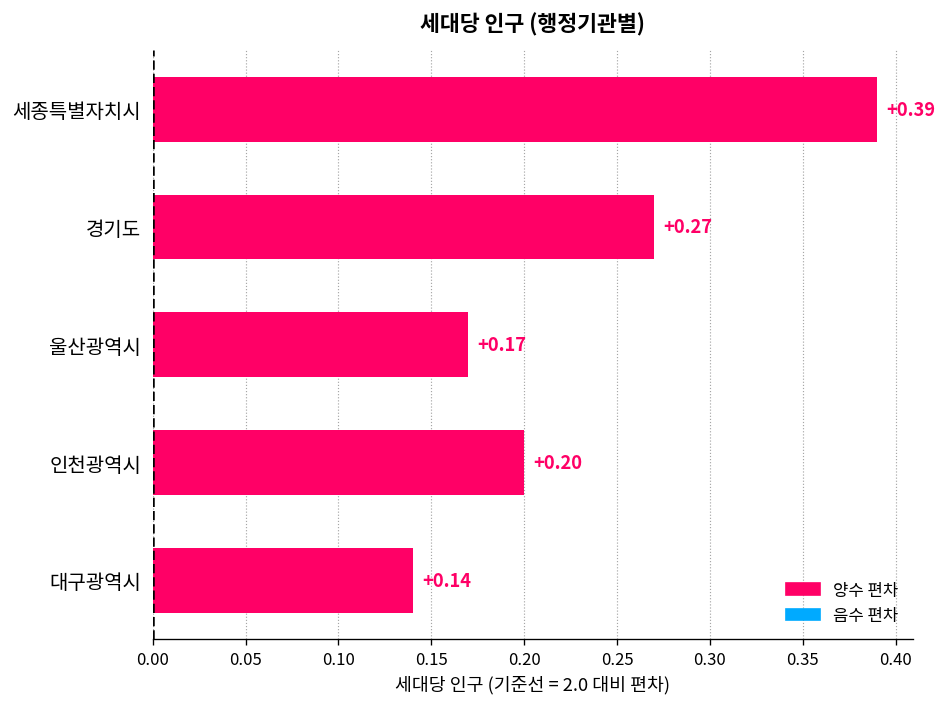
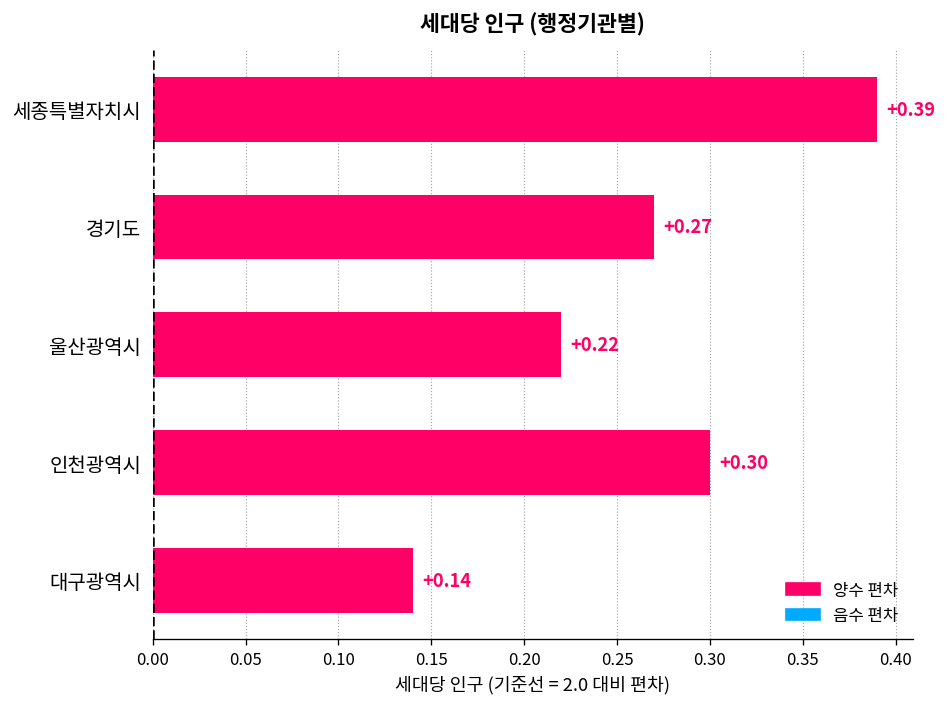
  {
    "세종특별자치시": "+0.39",
    "경기도": "+0.27",
-   "울산광역시": "+0.17",
-   "인천광역시": "+0.20",
+   "울산광역시": "+0.22",
+   "인천광역시": "+0.30",
    "대구광역시": "+0.14"
  }
